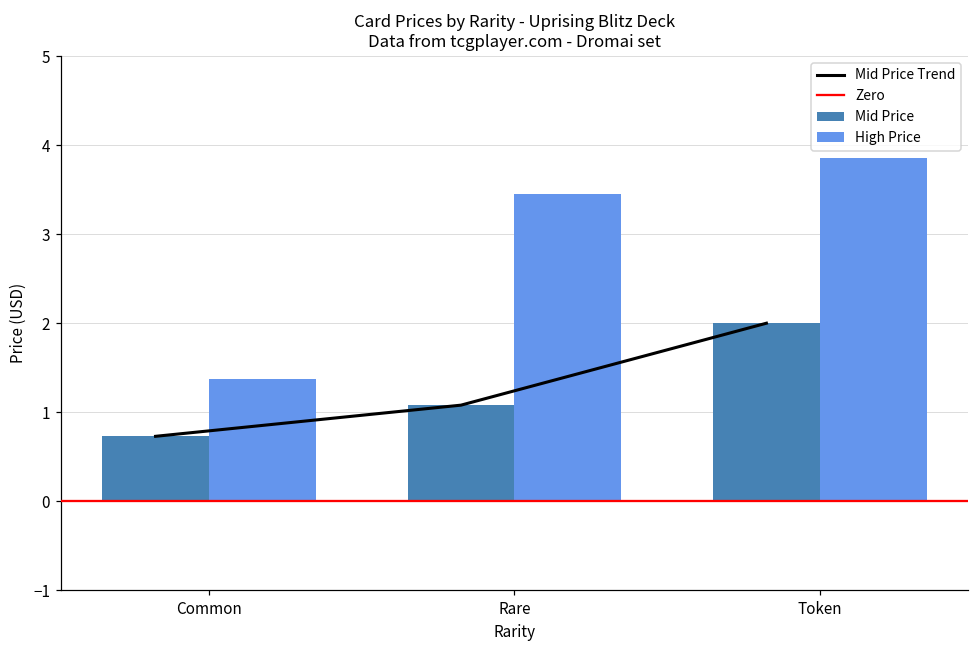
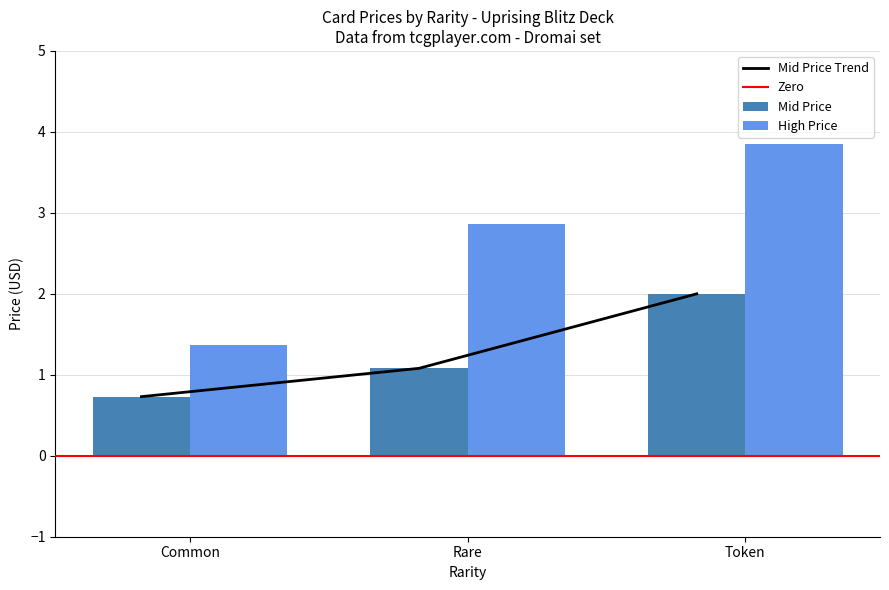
  {
    "Mid Price": {
      "Common": 0.7,
      "Rare": 1.1,
      "Token": 2.0
    },
    "High Price": {
      "Common": 1.4,
-     "Rare": 3.5,
+     "Rare": 2.9,
      "Token": 3.9
    }
  }
